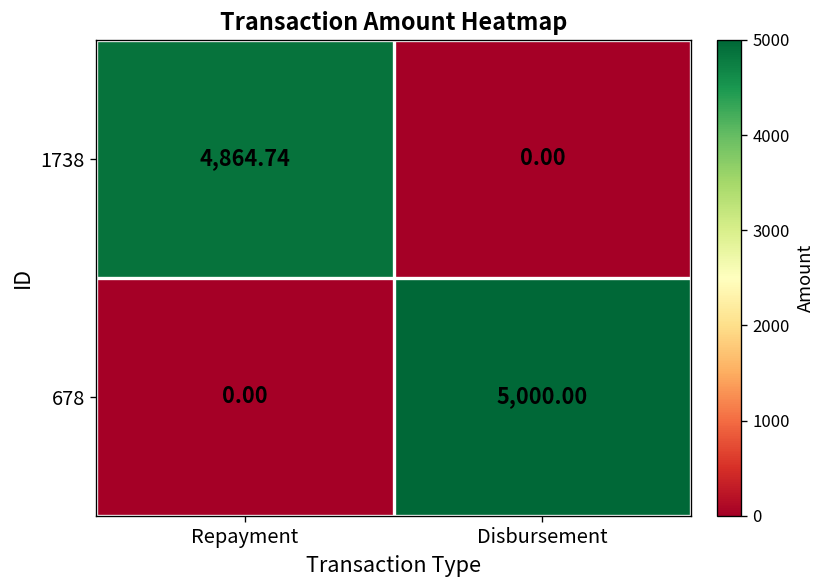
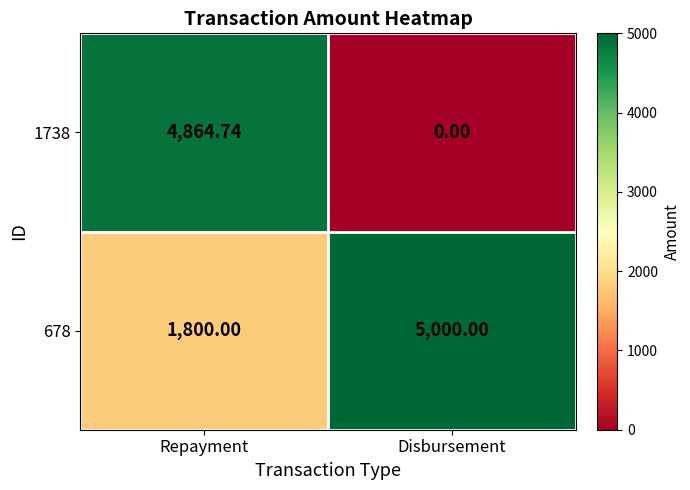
  {
    "1738": {
      "Repayment": "4,864.74",
      "Disbursement": "0.00"
    },
    "678": {
-     "Repayment": "0.00",
+     "Repayment": "1,800.00",
      "Disbursement": "5,000.00"
    }
  }
